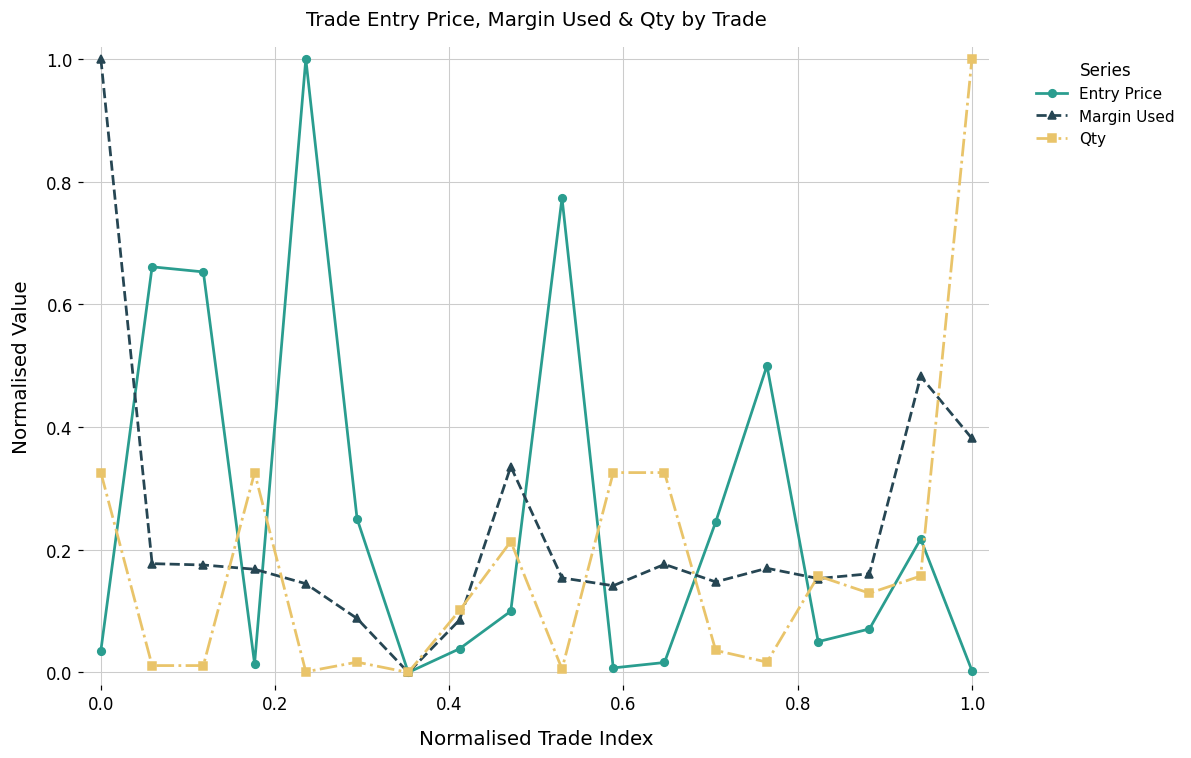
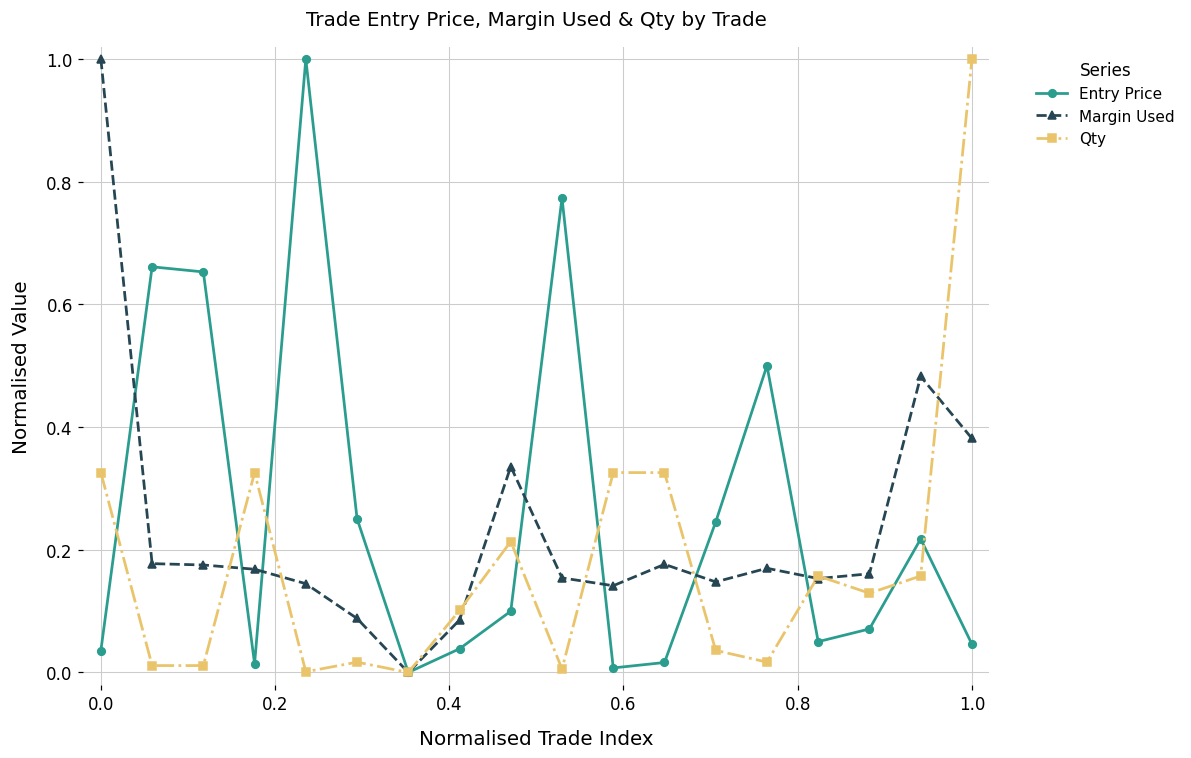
  {
    "Entry Price": {
      "0.0": 0.04,
-     "1.0": 0.00
+     "1.0": 0.05
    },
    "Margin Used": {
      "0.0": 1.00,
      "1.0": 0.38
    },
    "Qty": {
      "0.0": 0.33,
      "1.0": 1.00
    }
  }
